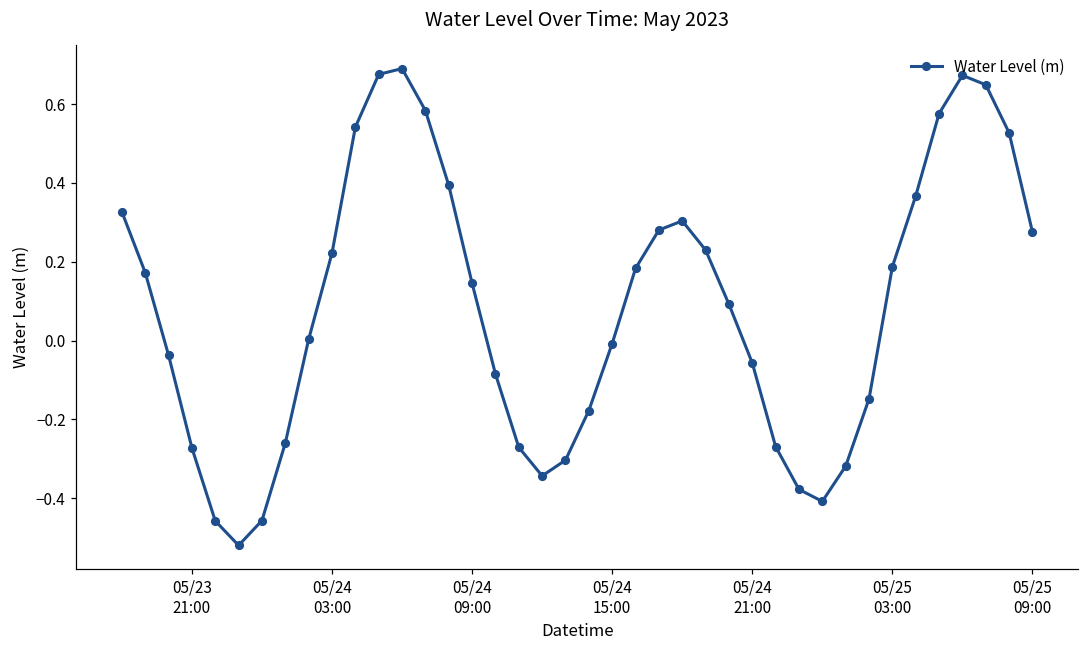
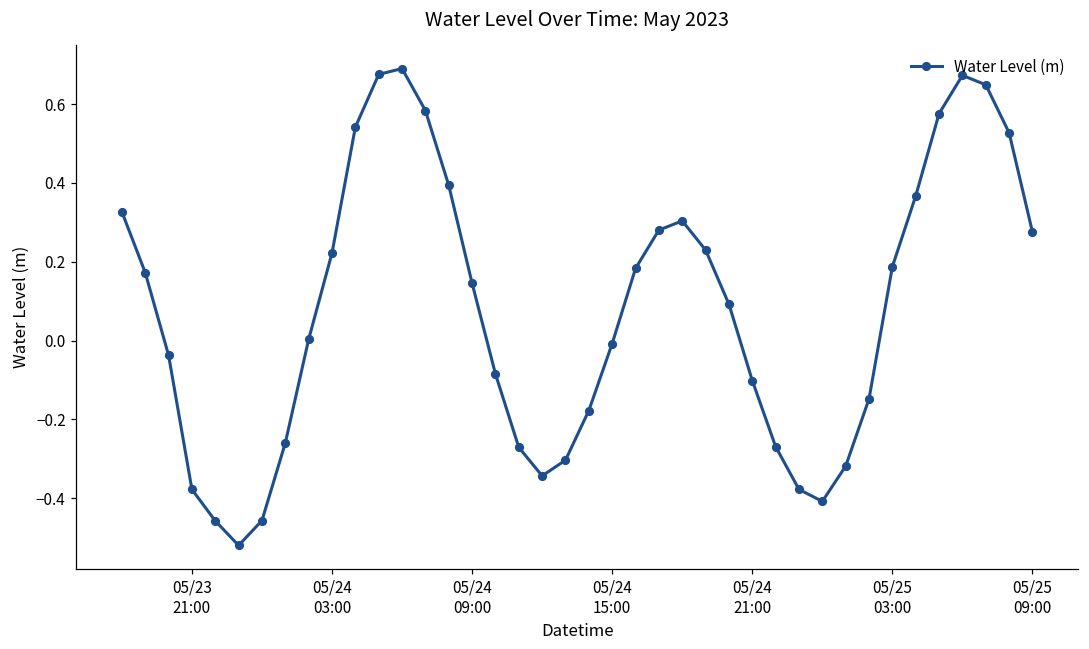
  {
-   "05/23 21:00": -0.27,
+   "05/23 21:00": -0.38,
    "05/24 03:00": 0.22,
    "05/24 09:00": 0.15,
    "05/24 15:00": -0.01,
-   "05/24 21:00": -0.06,
+   "05/24 21:00": -0.10,
    "05/25 03:00": 0.19,
    "05/25 09:00": 0.28
  }
